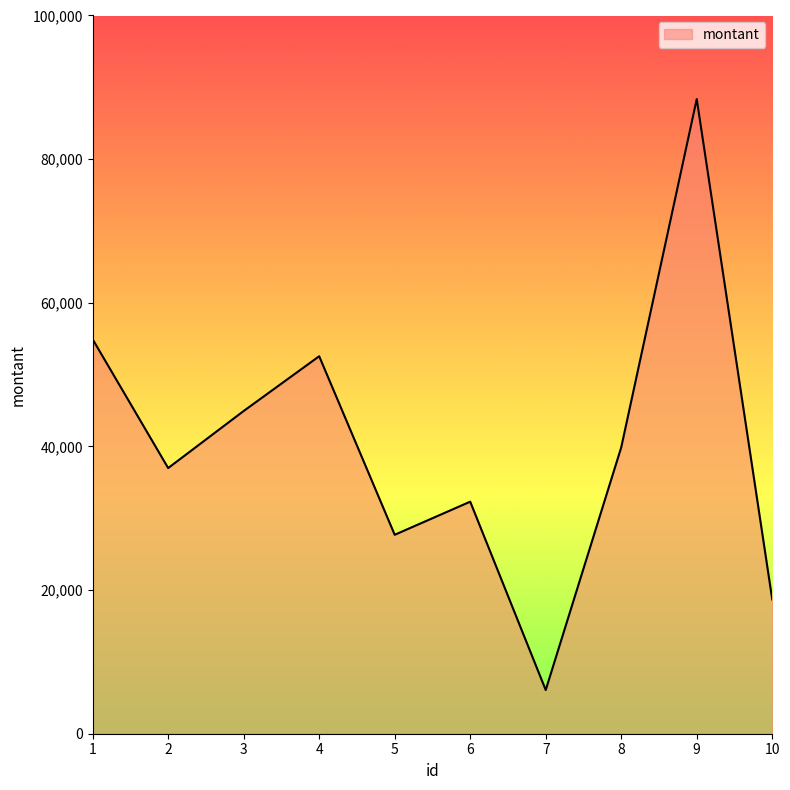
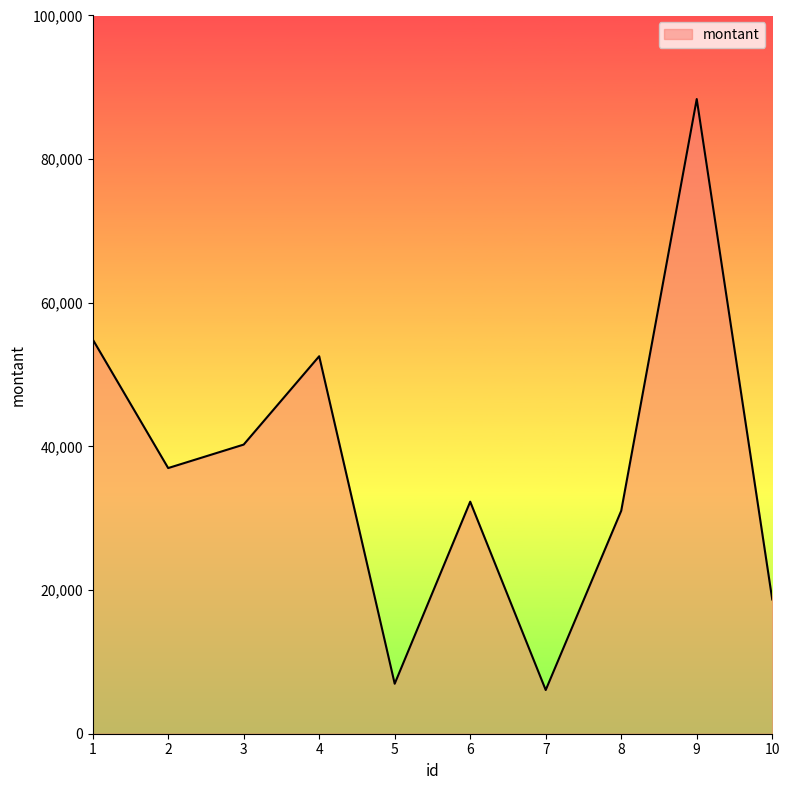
  {
    "1": "55,000",
    "2": "37,000",
-   "3": "45,000",
+   "3": "40,000",
    "4": "53,000",
-   "5": "28,000",
+   "5": "7,000",
    "6": "32,000",
    "7": "6,000",
-   "8": "40,000",
+   "8": "31,000",
    "9": "88,000",
    "10": "19,000"
  }
